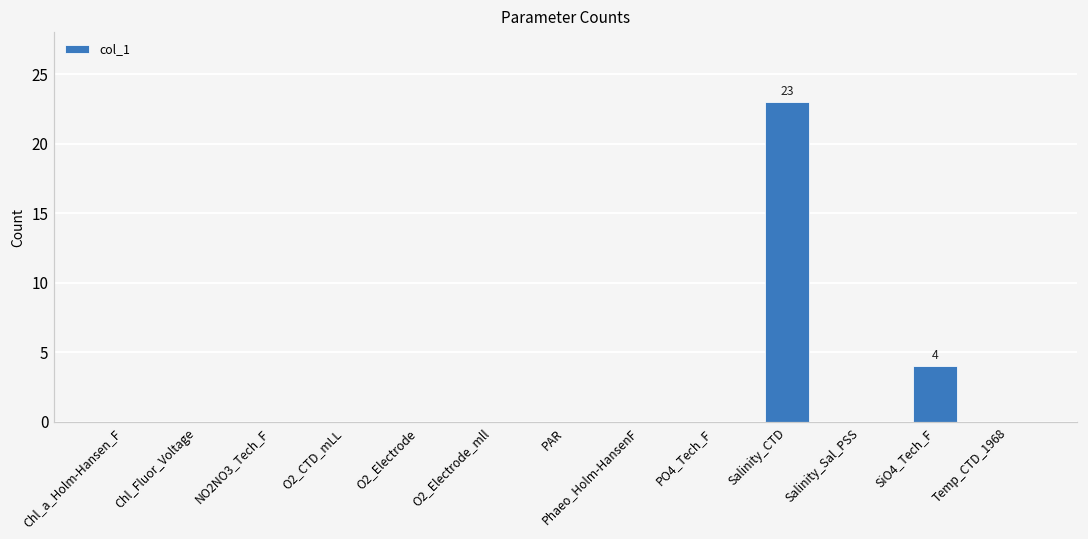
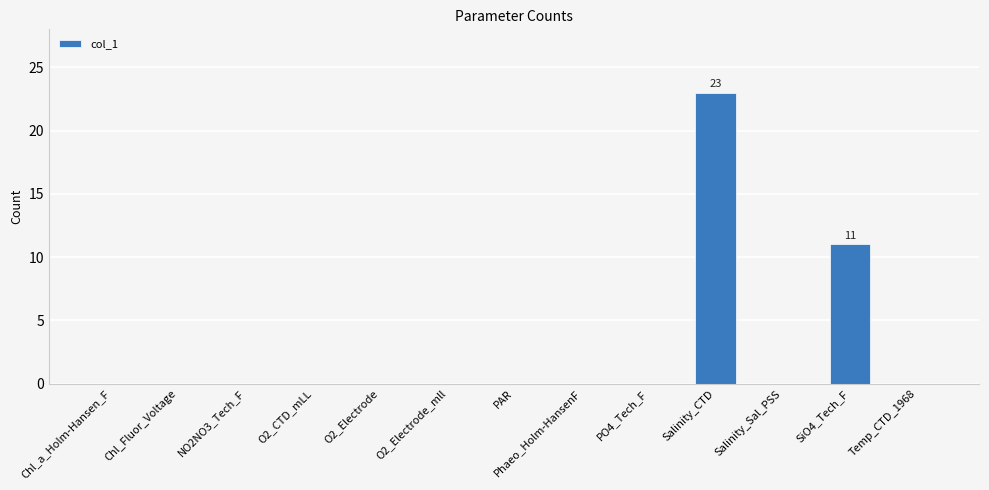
  {
    "Salinity_CTD": 23,
-   "SiO4_Tech_F": 4
+   "SiO4_Tech_F": 11
  }
